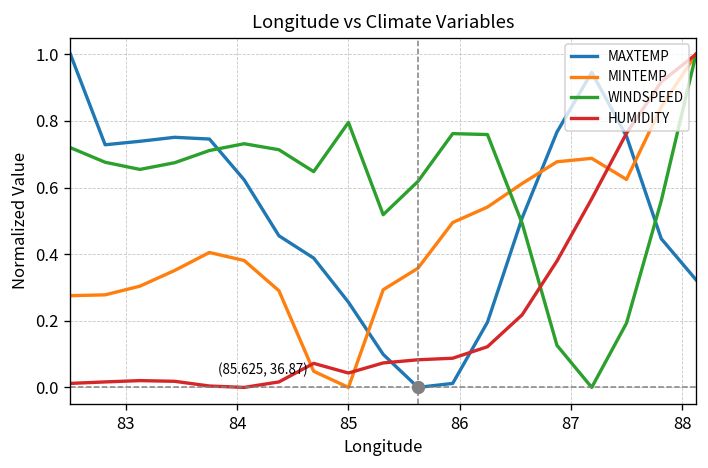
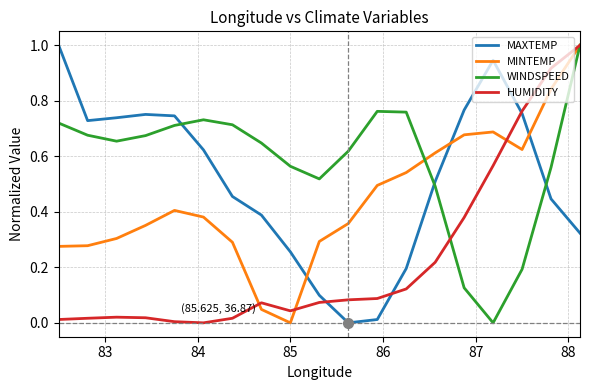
  {
    "MAXTEMP": {
      "85": 0.26
    },
    "MINTEMP": {
      "85": 0.00
    },
    "WINDSPEED": {
-     "85": 0.80
+     "85": 0.56
    },
    "HUMIDITY": {
      "85": 0.04
    }
  }
